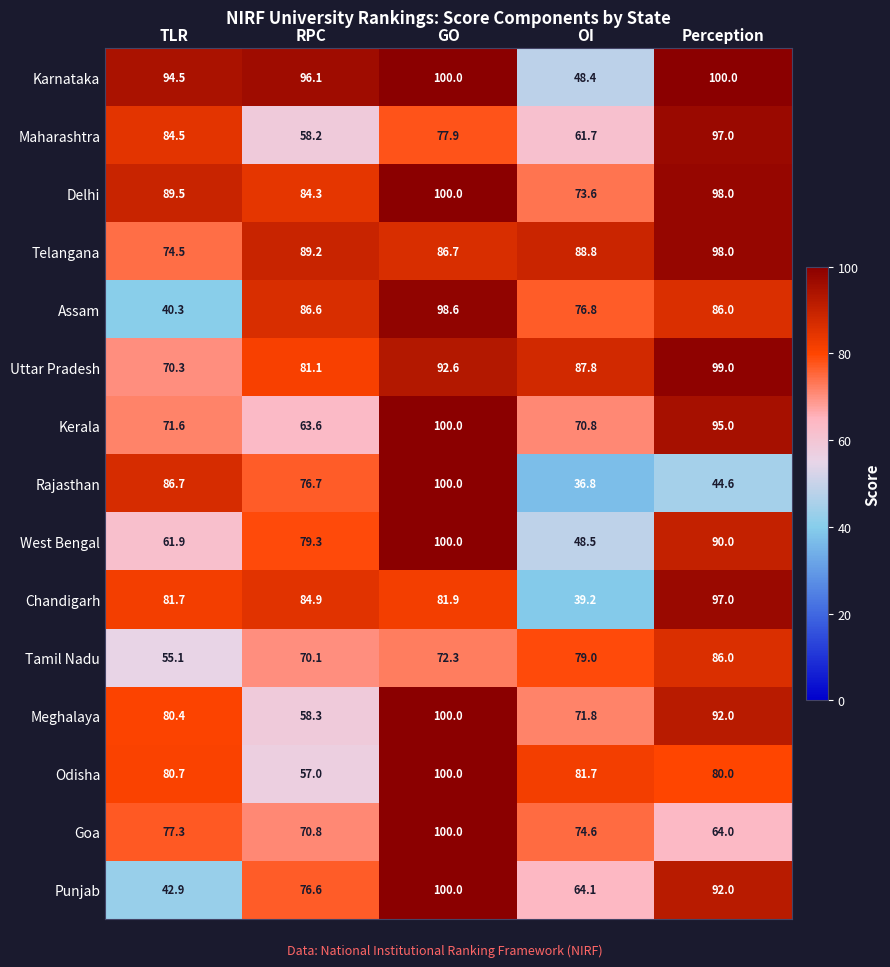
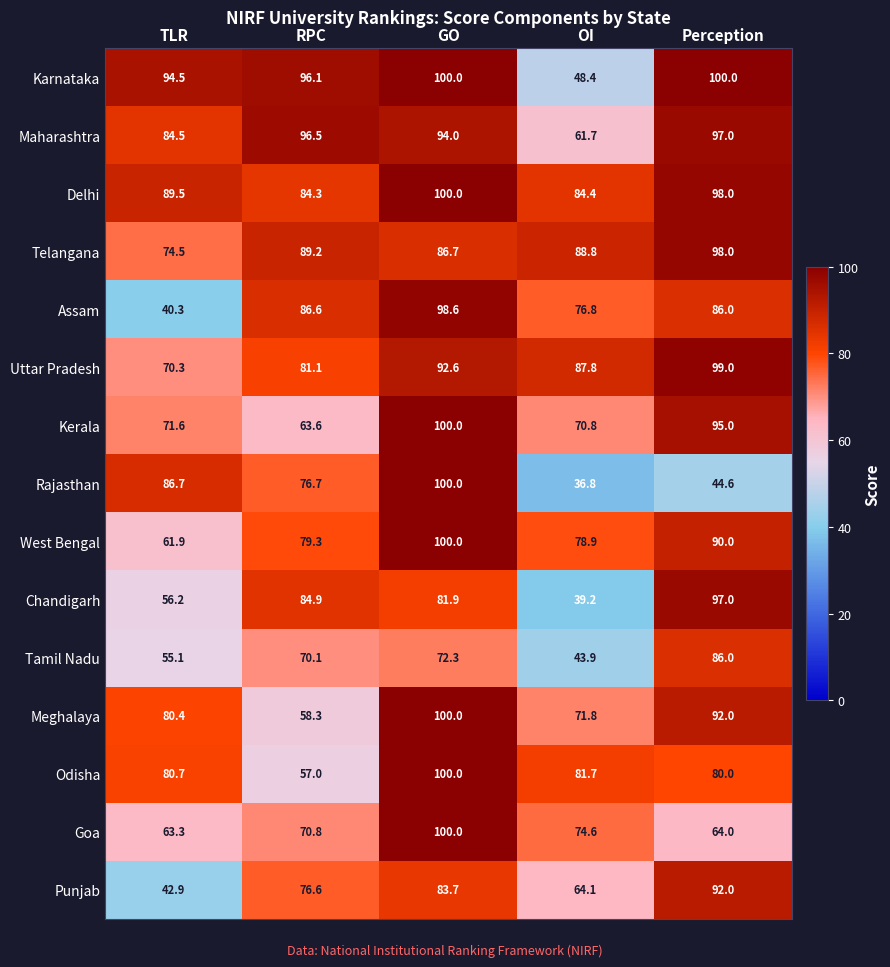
  {
    "Karnataka": {
      "TLR": 94.5,
      "RPC": 96.1,
      "GO": 100.0,
      "OI": 48.4,
      "Perception": 100.0
    },
    "Maharashtra": {
      "TLR": 84.5,
-     "RPC": 58.2,
-     "GO": 77.9,
+     "RPC": 96.5,
+     "GO": 94.0,
      "OI": 61.7,
      "Perception": 97.0
    },
    "Delhi": {
      "TLR": 89.5,
      "RPC": 84.3,
      "GO": 100.0,
-     "OI": 73.6,
+     "OI": 84.4,
      "Perception": 98.0
    },
    "Telangana": {
      "TLR": 74.5,
      "RPC": 89.2,
      "GO": 86.7,
      "OI": 88.8,
      "Perception": 98.0
    },
    "Assam": {
      "TLR": 40.3,
      "RPC": 86.6,
      "GO": 98.6,
      "OI": 76.8,
      "Perception": 86.0
    },
    "Uttar Pradesh": {
      "TLR": 70.3,
      "RPC": 81.1,
      "GO": 92.6,
      "OI": 87.8,
      "Perception": 99.0
    },
    "Kerala": {
      "TLR": 71.6,
      "RPC": 63.6,
      "GO": 100.0,
      "OI": 70.8,
      "Perception": 95.0
    },
    "Rajasthan": {
      "TLR": 86.7,
      "RPC": 76.7,
      "GO": 100.0,
      "OI": 36.8,
      "Perception": 44.6
    },
    "West Bengal": {
      "TLR": 61.9,
      "RPC": 79.3,
      "GO": 100.0,
-     "OI": 48.5,
+     "OI": 78.9,
      "Perception": 90.0
    },
    "Chandigarh": {
-     "TLR": 81.7,
+     "TLR": 56.2,
      "RPC": 84.9,
      "GO": 81.9,
      "OI": 39.2,
      "Perception": 97.0
    },
    "Tamil Nadu": {
      "TLR": 55.1,
      "RPC": 70.1,
      "GO": 72.3,
-     "OI": 79.0,
+     "OI": 43.9,
      "Perception": 86.0
    },
    "Meghalaya": {
      "TLR": 80.4,
      "RPC": 58.3,
      "GO": 100.0,
      "OI": 71.8,
      "Perception": 92.0
    },
    "Odisha": {
      "TLR": 80.7,
      "RPC": 57.0,
      "GO": 100.0,
      "OI": 81.7,
      "Perception": 80.0
    },
    "Goa": {
-     "TLR": 77.3,
+     "TLR": 63.3,
      "RPC": 70.8,
      "GO": 100.0,
      "OI": 74.6,
      "Perception": 64.0
    },
    "Punjab": {
      "TLR": 42.9,
      "RPC": 76.6,
-     "GO": 100.0,
+     "GO": 83.7,
      "OI": 64.1,
      "Perception": 92.0
    }
  }
